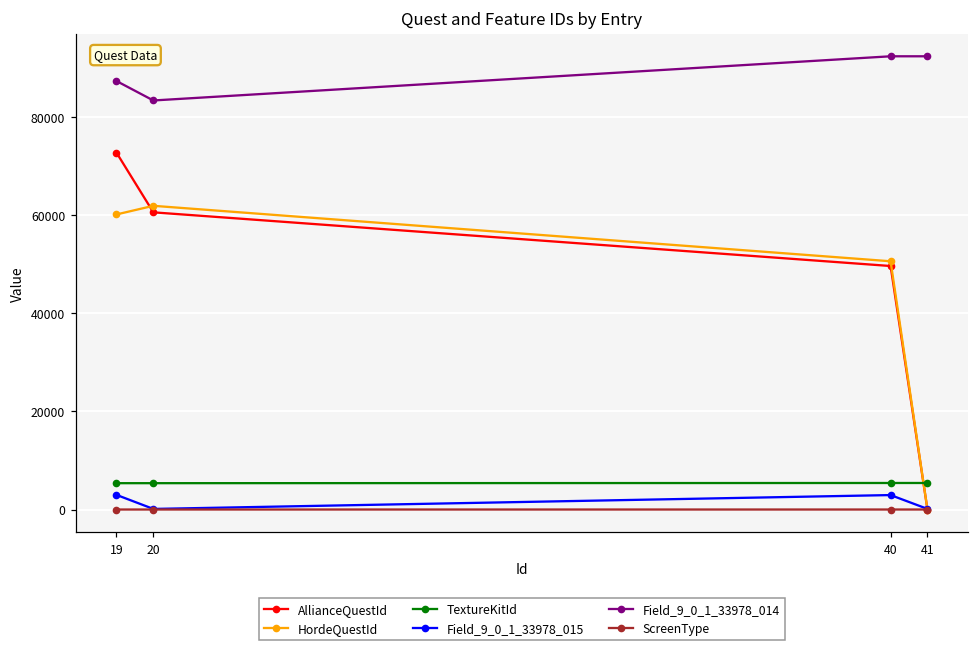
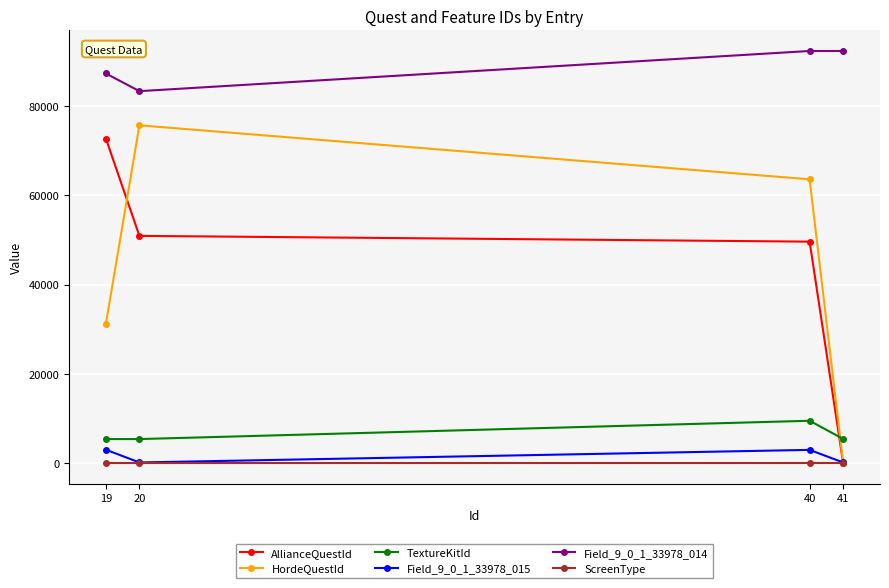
  {
    "AllianceQuestId": {
      "19": 73000,
-     "20": 61000,
+     "20": 51000,
      "40": 50000
    },
    "HordeQuestId": {
-     "19": 60000,
-     "20": 62000,
-     "40": 51000
+     "19": 31000,
+     "20": 76000,
+     "40": 64000
    },
    "TextureKitId": {
      "19": 5000,
      "20": 5000,
-     "40": 5000,
+     "40": 9000,
      "41": 5000
    },
    "Field_9_0_1_33978_015": {
      "19": 3000,
      "40": 3000
    },
    "Field_9_0_1_33978_014": {
      "19": 87000,
      "20": 83000,
      "40": 92000,
      "41": 92000
    },
    "ScreenType": {
      "19": 0,
      "40": 0
    }
  }
